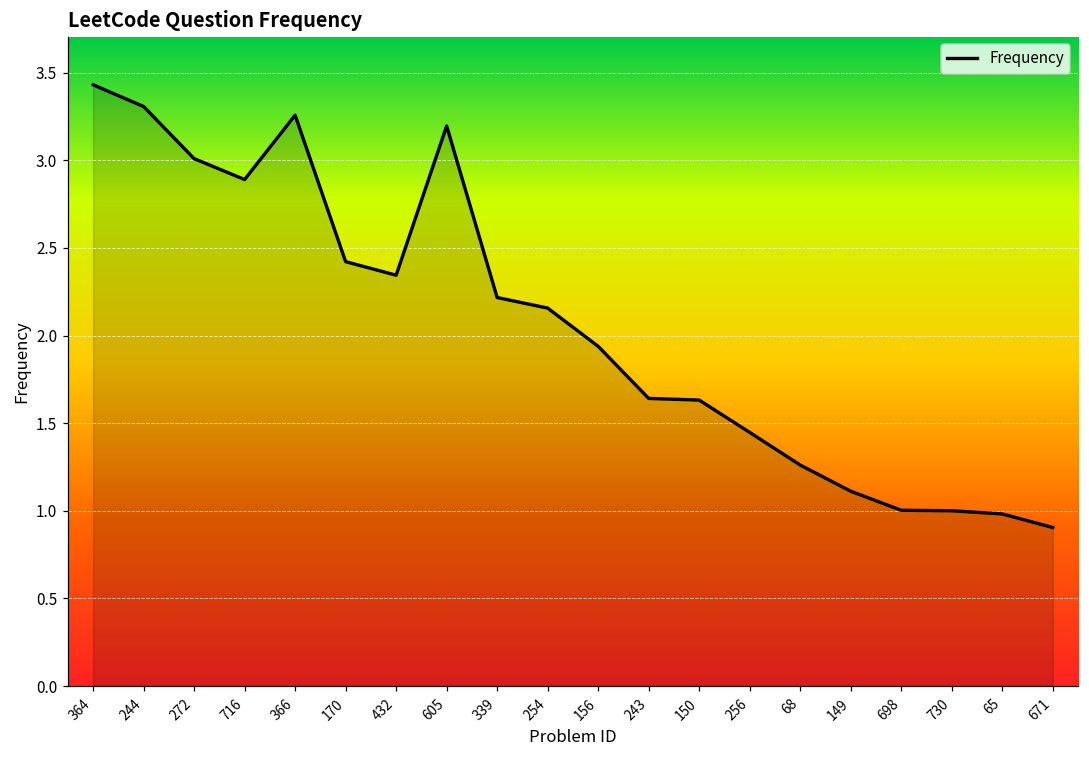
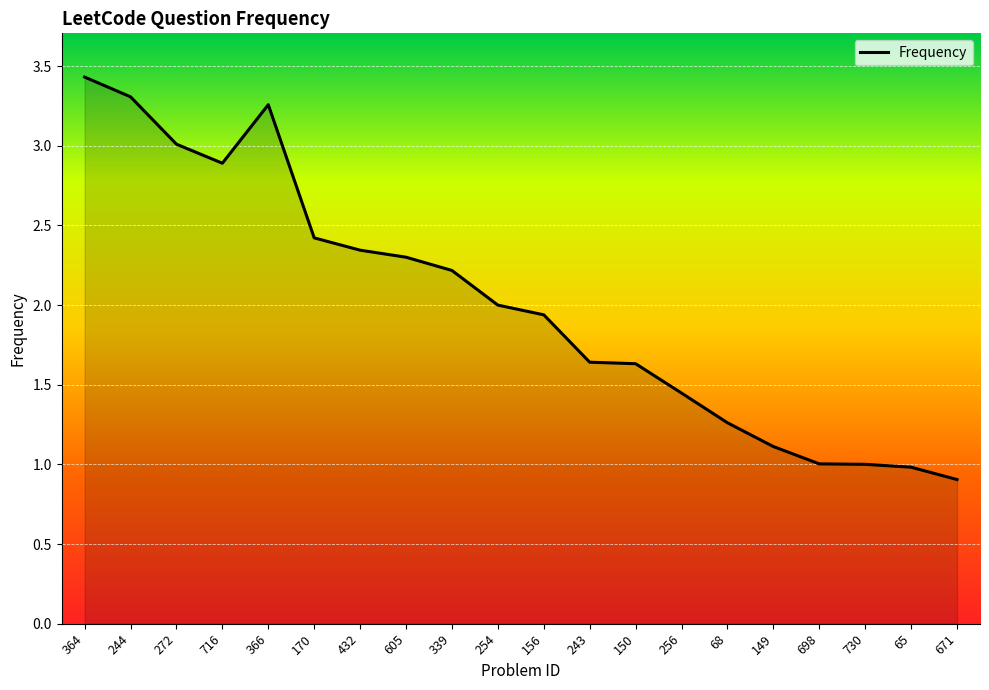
  {
    "364": 3.43,
    "244": 3.31,
    "272": 3.01,
    "716": 2.89,
    "366": 3.26,
    "170": 2.42,
    "432": 2.34,
-   "605": 3.20,
+   "605": 2.30,
    "339": 2.22,
-   "254": 2.16,
+   "254": 2.00,
    "156": 1.94,
    "243": 1.64,
    "150": 1.63,
    "256": 1.45,
    "68": 1.26,
    "149": 1.11,
    "698": 1.00,
    "730": 1.00,
    "65": 0.98,
    "671": 0.90
  }
